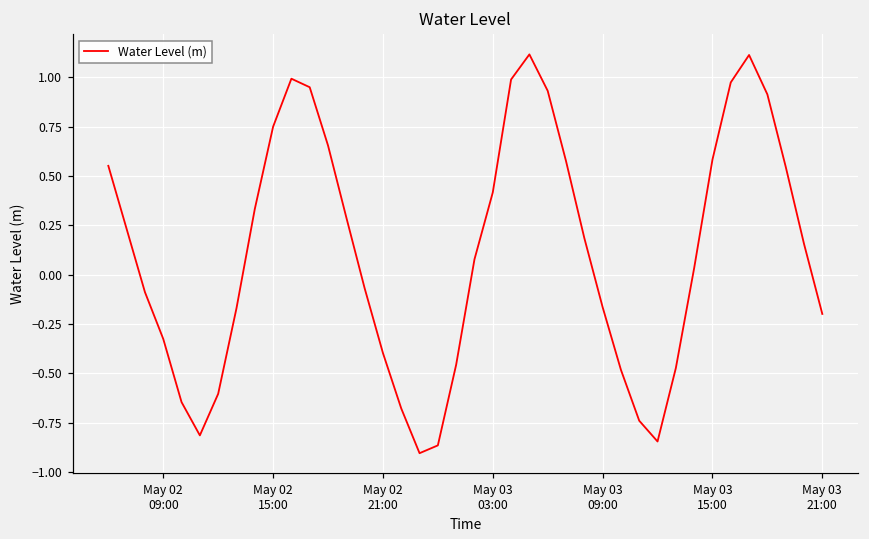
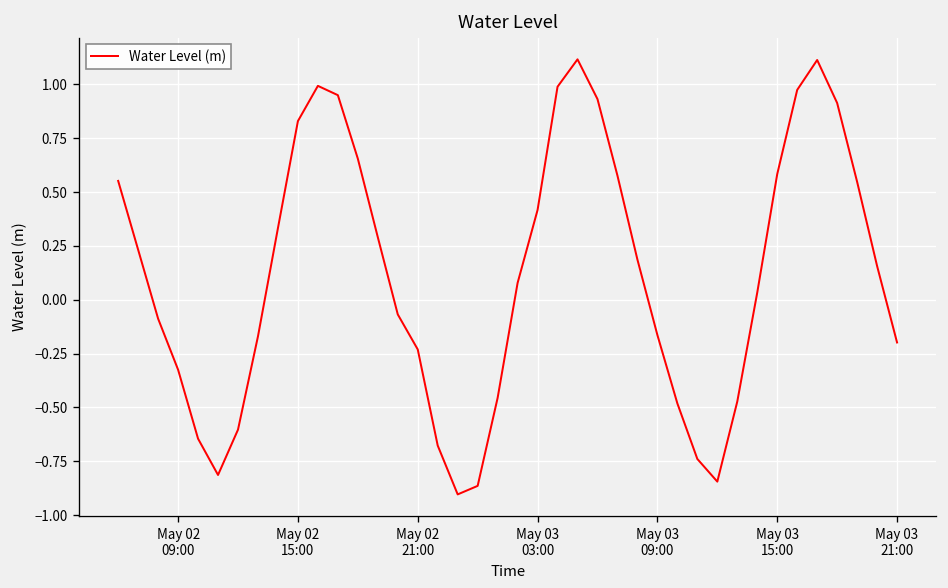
  {
    "May 02 09:00": -0.32,
-   "May 02 15:00": 0.75,
-   "May 02 21:00": -0.40,
+   "May 02 15:00": 0.83,
+   "May 02 21:00": -0.23,
    "May 03 03:00": 0.42,
    "May 03 09:00": -0.16,
    "May 03 15:00": 0.58,
    "May 03 21:00": -0.20
  }
